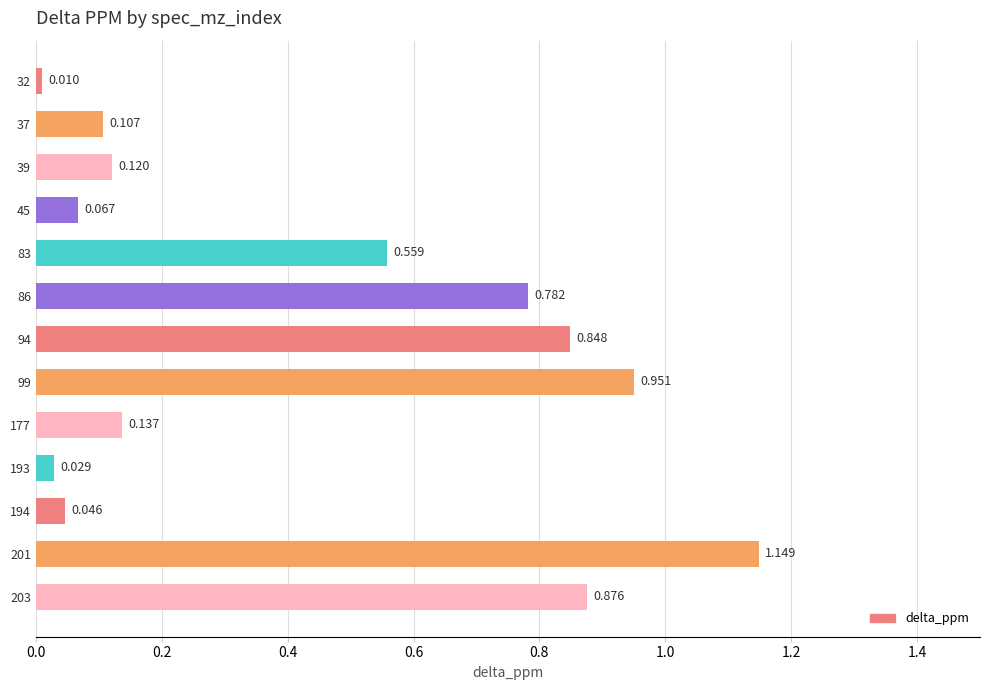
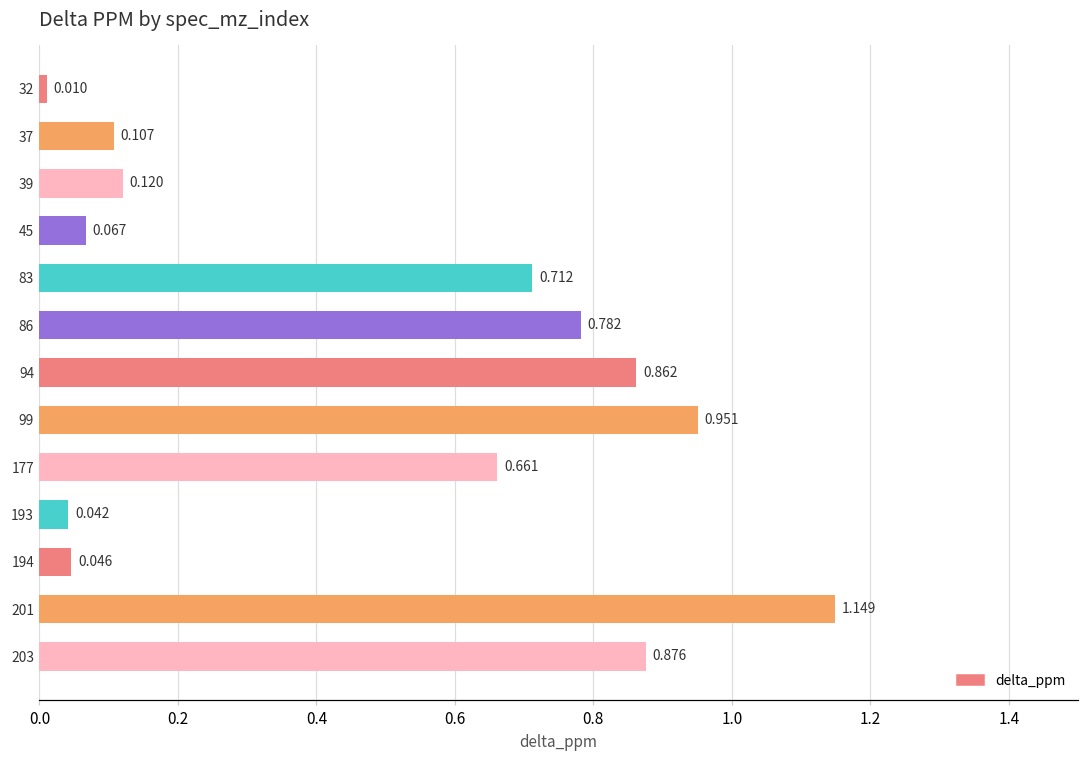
  {
    "32": 0.010,
    "37": 0.107,
    "39": 0.120,
    "45": 0.067,
-   "83": 0.559,
+   "83": 0.712,
    "86": 0.782,
-   "94": 0.848,
+   "94": 0.862,
    "99": 0.951,
-   "177": 0.137,
-   "193": 0.029,
+   "177": 0.661,
+   "193": 0.042,
    "194": 0.046,
    "201": 1.149,
    "203": 0.876
  }
